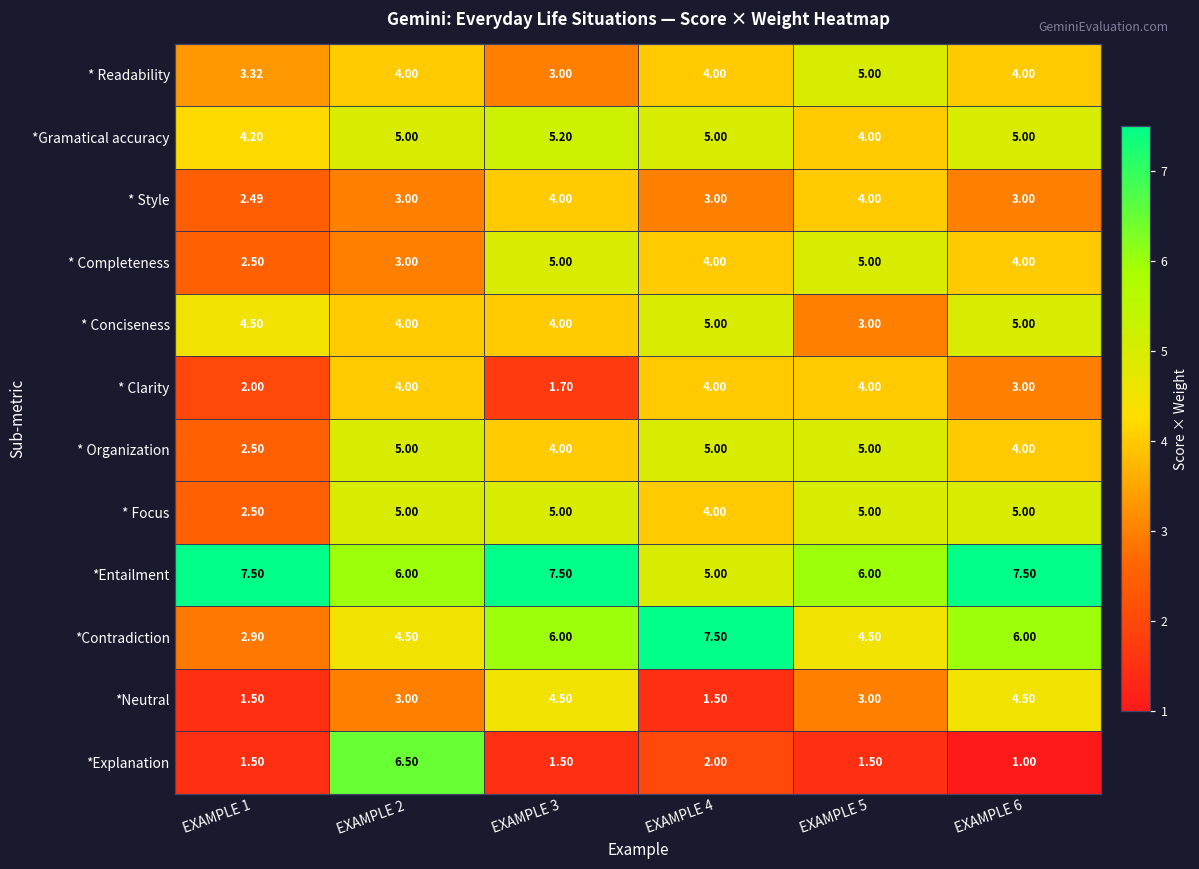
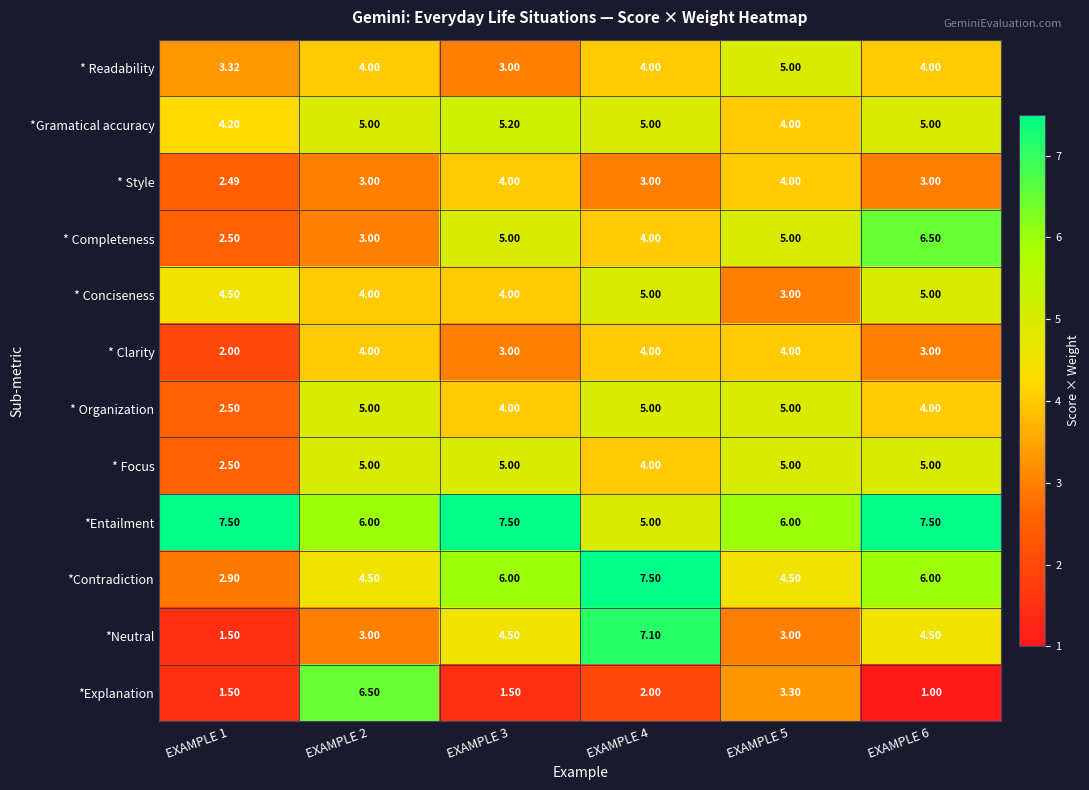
  {
    "* Readability": {
      "EXAMPLE 1": 3.32,
      "EXAMPLE 2": 4.00,
      "EXAMPLE 3": 3.00,
      "EXAMPLE 4": 4.00,
      "EXAMPLE 5": 5.00,
      "EXAMPLE 6": 4.00
    },
    "*Gramatical accuracy": {
      "EXAMPLE 1": 4.20,
      "EXAMPLE 2": 5.00,
      "EXAMPLE 3": 5.20,
      "EXAMPLE 4": 5.00,
      "EXAMPLE 5": 4.00,
      "EXAMPLE 6": 5.00
    },
    "* Style": {
      "EXAMPLE 1": 2.49,
      "EXAMPLE 2": 3.00,
      "EXAMPLE 3": 4.00,
      "EXAMPLE 4": 3.00,
      "EXAMPLE 5": 4.00,
      "EXAMPLE 6": 3.00
    },
    "* Completeness": {
      "EXAMPLE 1": 2.50,
      "EXAMPLE 2": 3.00,
      "EXAMPLE 3": 5.00,
      "EXAMPLE 4": 4.00,
      "EXAMPLE 5": 5.00,
-     "EXAMPLE 6": 4.00
+     "EXAMPLE 6": 6.50
    },
    "* Conciseness": {
      "EXAMPLE 1": 4.50,
      "EXAMPLE 2": 4.00,
      "EXAMPLE 3": 4.00,
      "EXAMPLE 4": 5.00,
      "EXAMPLE 5": 3.00,
      "EXAMPLE 6": 5.00
    },
    "* Clarity": {
      "EXAMPLE 1": 2.00,
      "EXAMPLE 2": 4.00,
-     "EXAMPLE 3": 1.70,
+     "EXAMPLE 3": 3.00,
      "EXAMPLE 4": 4.00,
      "EXAMPLE 5": 4.00,
      "EXAMPLE 6": 3.00
    },
    "* Organization": {
      "EXAMPLE 1": 2.50,
      "EXAMPLE 2": 5.00,
      "EXAMPLE 3": 4.00,
      "EXAMPLE 4": 5.00,
      "EXAMPLE 5": 5.00,
      "EXAMPLE 6": 4.00
    },
    "* Focus": {
      "EXAMPLE 1": 2.50,
      "EXAMPLE 2": 5.00,
      "EXAMPLE 3": 5.00,
      "EXAMPLE 4": 4.00,
      "EXAMPLE 5": 5.00,
      "EXAMPLE 6": 5.00
    },
    "*Entailment": {
      "EXAMPLE 1": 7.50,
      "EXAMPLE 2": 6.00,
      "EXAMPLE 3": 7.50,
      "EXAMPLE 4": 5.00,
      "EXAMPLE 5": 6.00,
      "EXAMPLE 6": 7.50
    },
    "*Contradiction": {
      "EXAMPLE 1": 2.90,
      "EXAMPLE 2": 4.50,
      "EXAMPLE 3": 6.00,
      "EXAMPLE 4": 7.50,
      "EXAMPLE 5": 4.50,
      "EXAMPLE 6": 6.00
    },
    "*Neutral": {
      "EXAMPLE 1": 1.50,
      "EXAMPLE 2": 3.00,
      "EXAMPLE 3": 4.50,
-     "EXAMPLE 4": 1.50,
+     "EXAMPLE 4": 7.10,
      "EXAMPLE 5": 3.00,
      "EXAMPLE 6": 4.50
    },
    "*Explanation": {
      "EXAMPLE 1": 1.50,
      "EXAMPLE 2": 6.50,
      "EXAMPLE 3": 1.50,
      "EXAMPLE 4": 2.00,
-     "EXAMPLE 5": 1.50,
+     "EXAMPLE 5": 3.30,
      "EXAMPLE 6": 1.00
    }
  }
